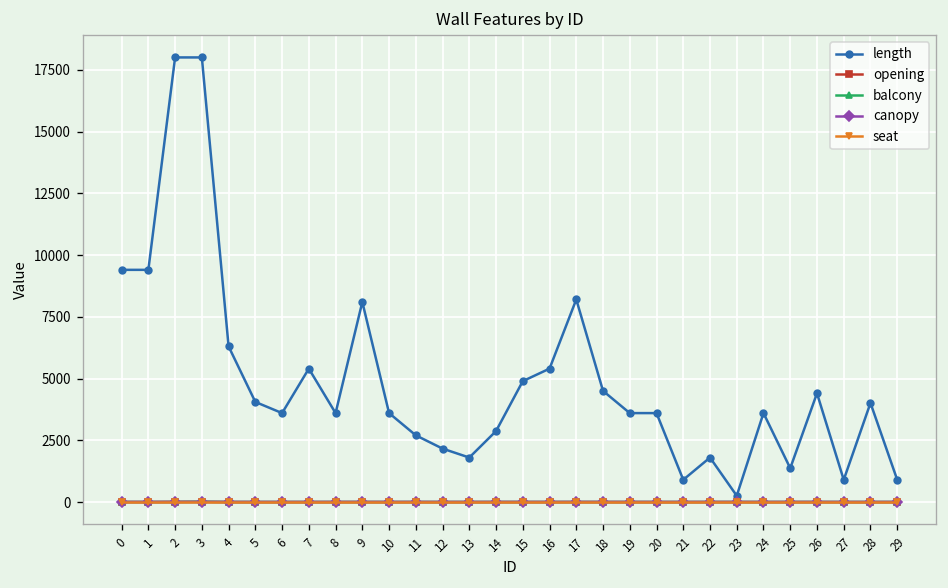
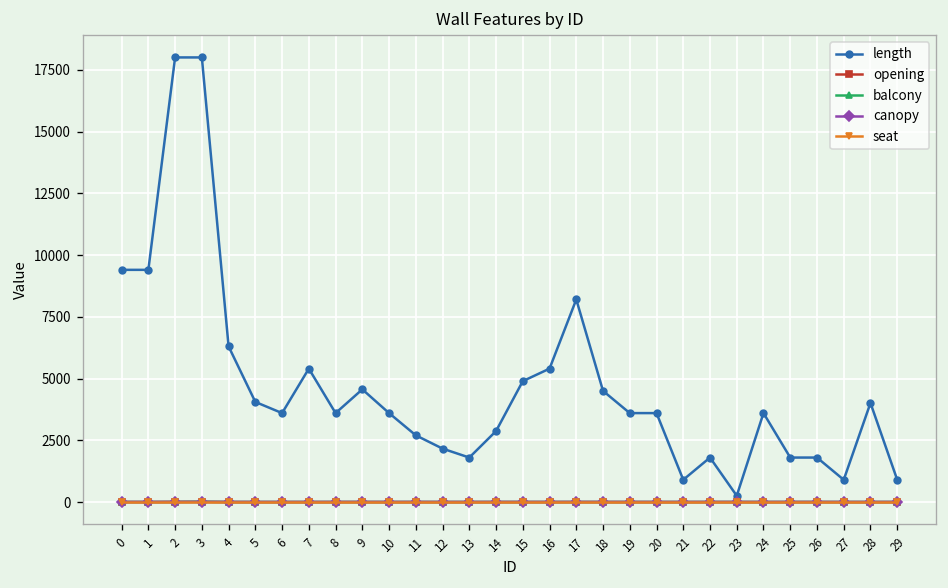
  {
    "length": {
      "0": 9400,
      "1": 9400,
      "2": 18000,
      "3": 18000,
      "4": 6300,
      "5": 4100,
      "6": 3600,
      "7": 5400,
      "8": 3600,
-     "9": 8100,
+     "9": 4600,
      "10": 3600,
      "11": 2700,
      "12": 2200,
      "13": 1800,
      "14": 2900,
      "15": 4900,
      "16": 5400,
      "17": 8200,
      "18": 4500,
      "19": 3600,
      "20": 3600,
      "21": 900,
      "22": 1800,
      "23": 300,
      "24": 3600,
-     "25": 1400,
-     "26": 4400,
+     "25": 1800,
+     "26": 1800,
      "27": 900,
      "28": 4000,
      "29": 900
    },
    "seat": {
      "0": 0,
      "1": 0,
      "2": 0,
      "3": 0,
      "4": 0,
      "5": 0,
      "6": 0,
      "7": 0,
      "8": 0,
      "9": 0,
      "10": 0,
      "11": 0,
      "12": 0,
      "13": 0,
      "14": 0,
      "15": 0,
      "16": 0,
      "17": 0,
      "18": 0,
      "19": 0,
      "20": 0,
      "21": 0,
      "22": 0,
      "23": 0,
      "24": 0,
      "25": 0,
      "26": 0,
      "27": 0,
      "28": 0,
      "29": 0
    }
  }
